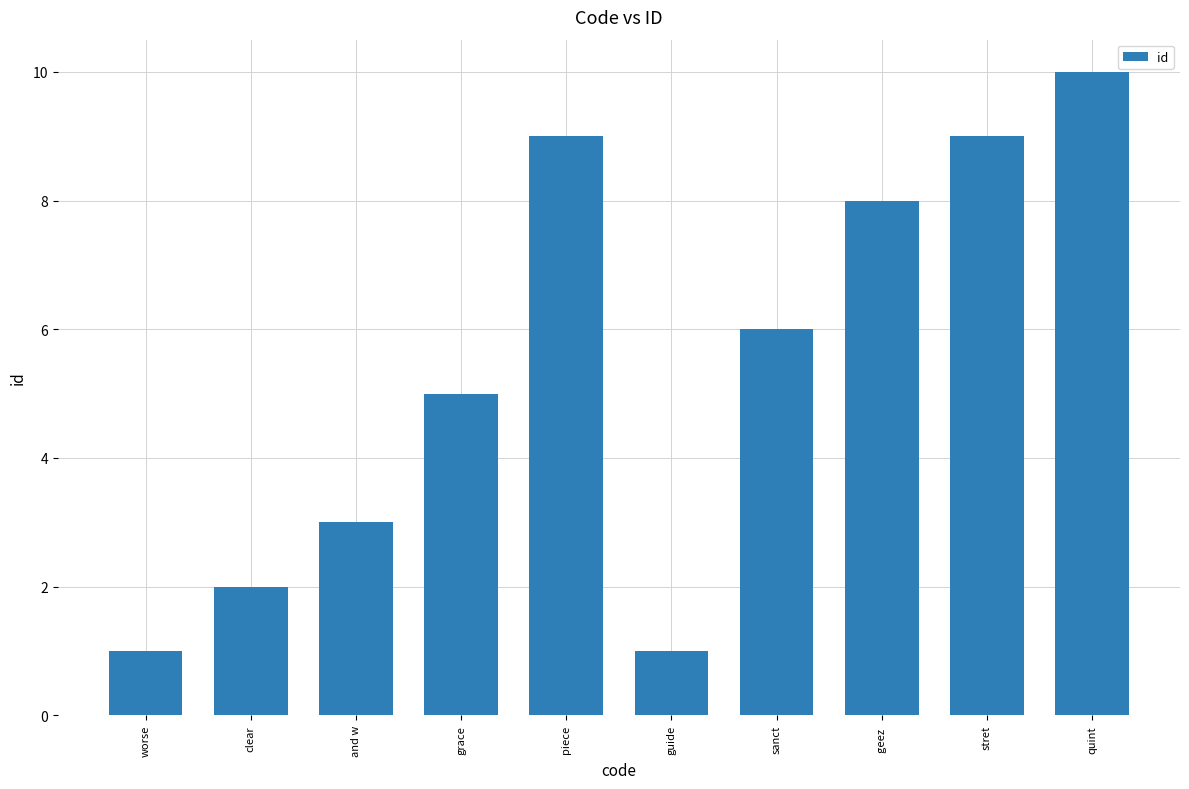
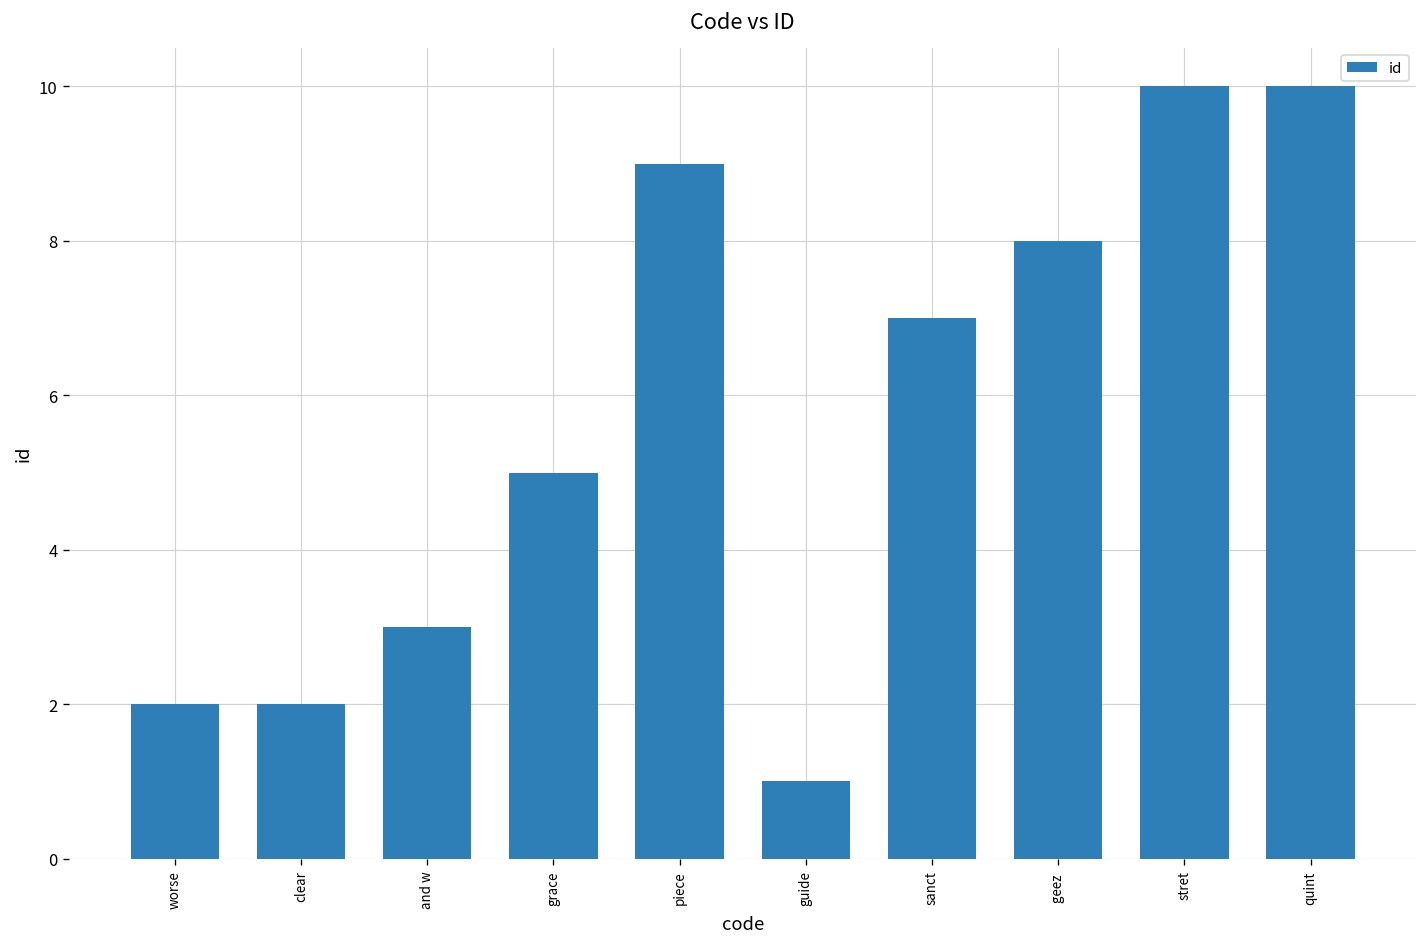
  {
-   "worse": 1,
+   "worse": 2,
    "clear": 2,
    "and w": 3,
    "grace": 5,
    "piece": 9,
    "guide": 1,
-   "sanct": 6,
+   "sanct": 7,
    "geez": 8,
-   "stret": 9,
+   "stret": 10,
    "quint": 10
  }
